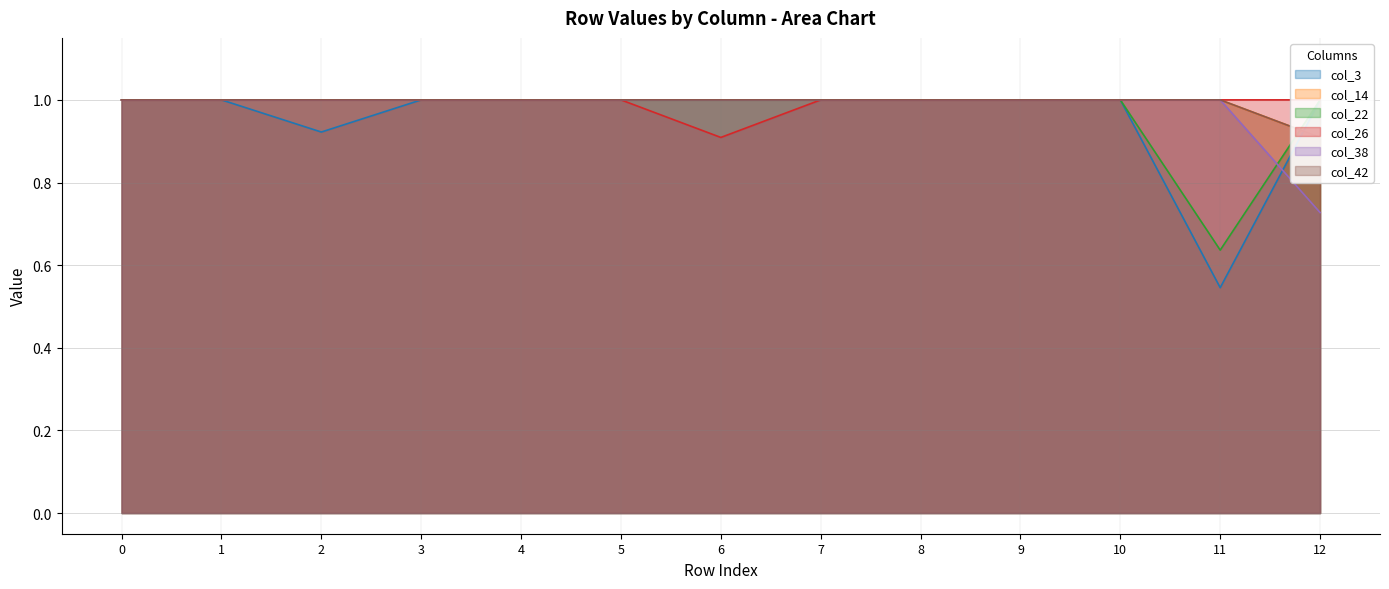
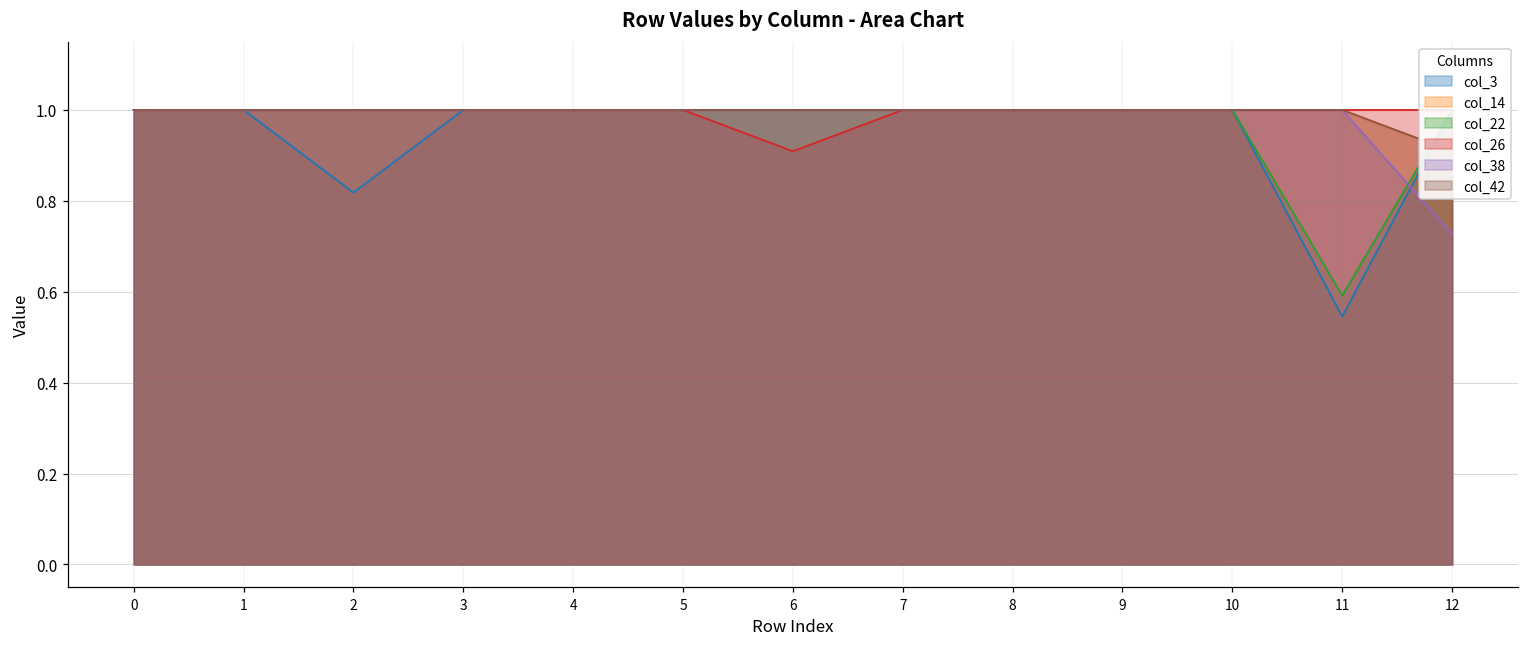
  {
    "col_3": {
-     "2": 0.92,
+     "2": 0.82,
      "11": 0.55
    },
    "col_22": {
-     "11": 0.64
+     "11": 0.59
    },
    "col_38": {
      "12": 0.73
    }
  }
